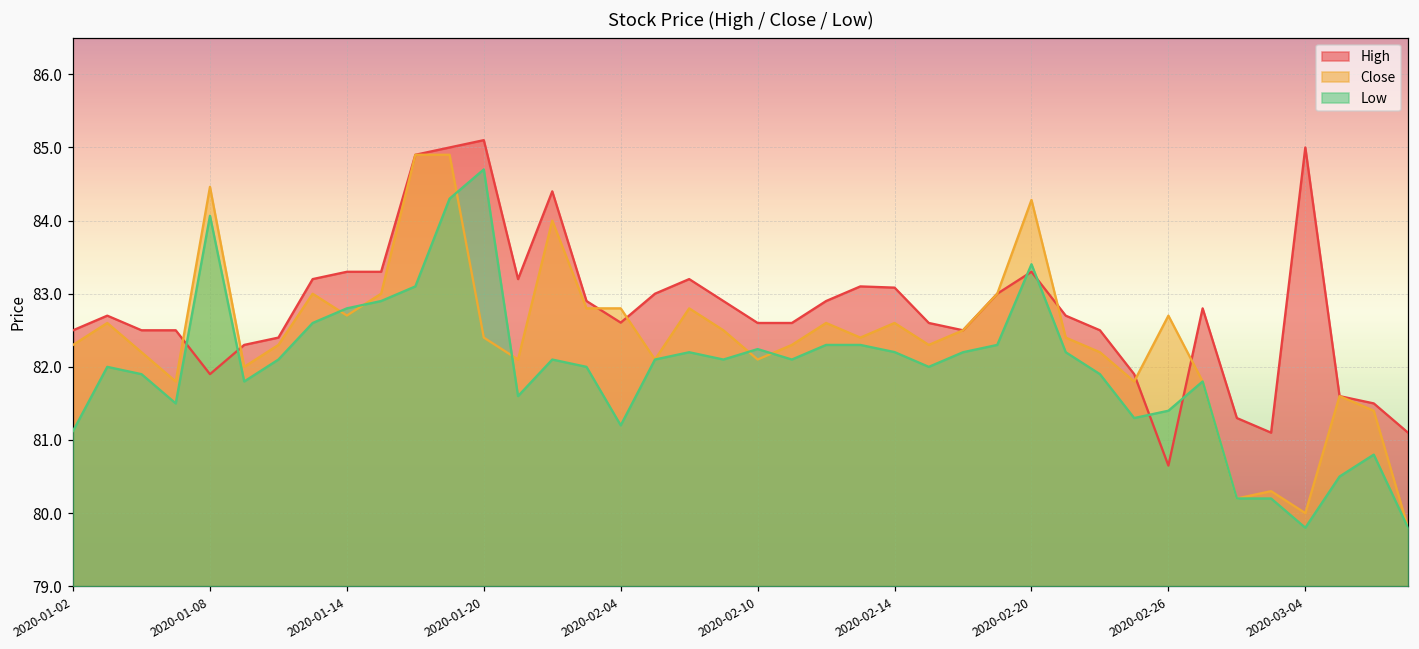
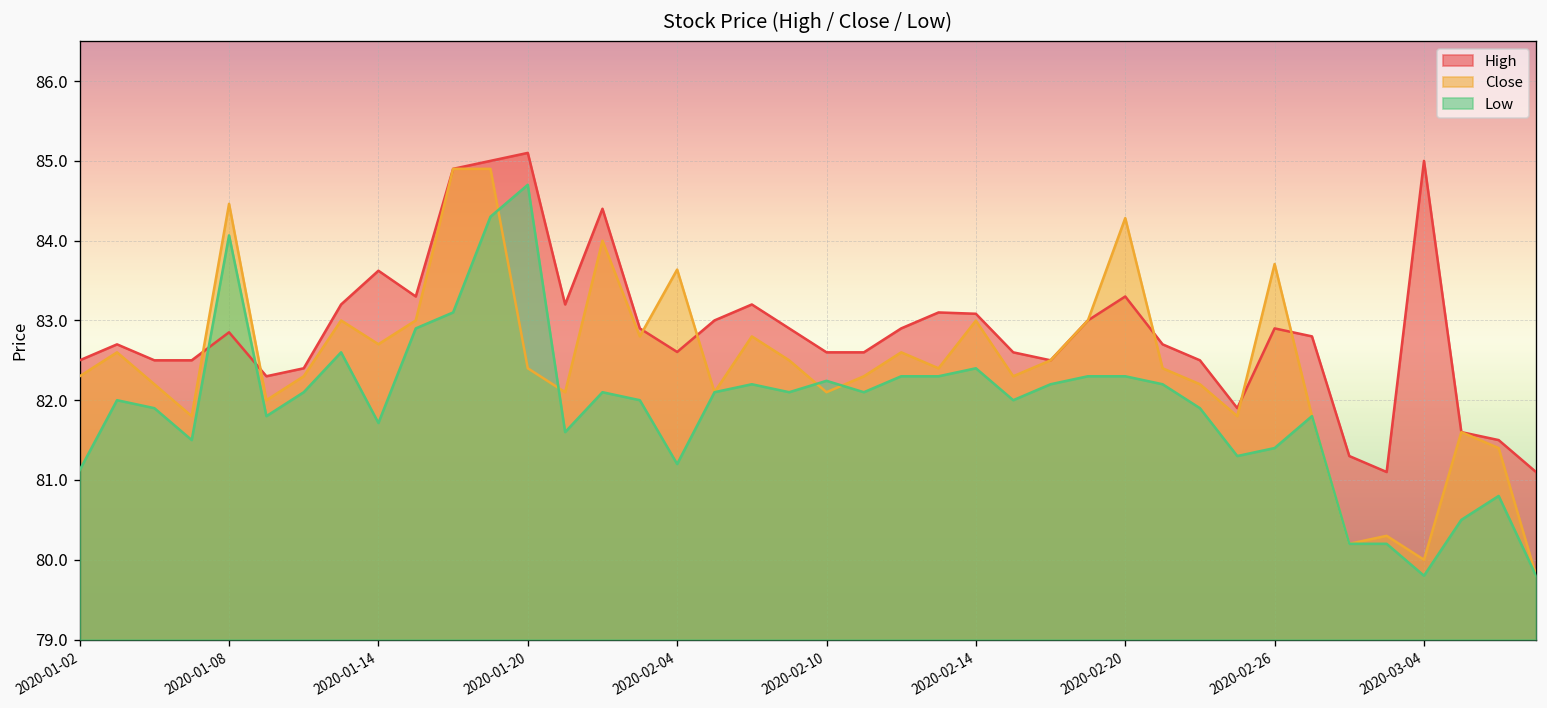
  {
    "High": {
      "2020-01-02": 82.5,
-     "2020-01-08": 81.9,
-     "2020-01-14": 83.3,
+     "2020-01-08": 82.9,
+     "2020-01-14": 83.6,
      "2020-01-20": 85.1,
      "2020-02-04": 82.6,
      "2020-02-10": 82.6,
      "2020-02-14": 83.1,
      "2020-02-20": 83.3,
-     "2020-02-26": 80.6,
+     "2020-02-26": 82.9,
      "2020-03-04": 85.0
    },
    "Close": {
      "2020-01-02": 82.3,
      "2020-01-08": 84.5,
      "2020-01-14": 82.7,
      "2020-01-20": 82.4,
-     "2020-02-04": 82.8,
+     "2020-02-04": 83.6,
      "2020-02-10": 82.1,
-     "2020-02-14": 82.6,
+     "2020-02-14": 83.0,
      "2020-02-20": 84.3,
-     "2020-02-26": 82.7,
+     "2020-02-26": 83.7,
      "2020-03-04": 80.0
    },
    "Low": {
      "2020-01-02": 81.1,
      "2020-01-08": 84.1,
-     "2020-01-14": 82.8,
+     "2020-01-14": 81.7,
      "2020-01-20": 84.7,
      "2020-02-04": 81.2,
      "2020-02-10": 82.2,
-     "2020-02-14": 82.2,
-     "2020-02-20": 83.4,
+     "2020-02-14": 82.4,
+     "2020-02-20": 82.3,
      "2020-02-26": 81.4,
      "2020-03-04": 79.8
    }
  }
